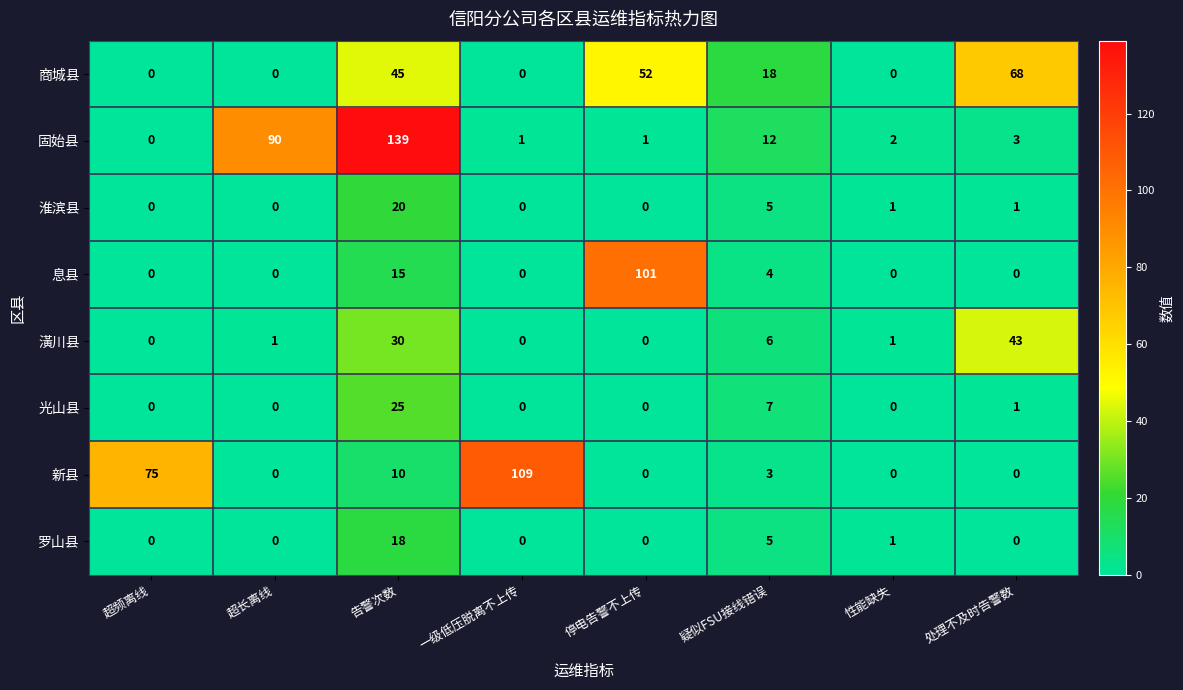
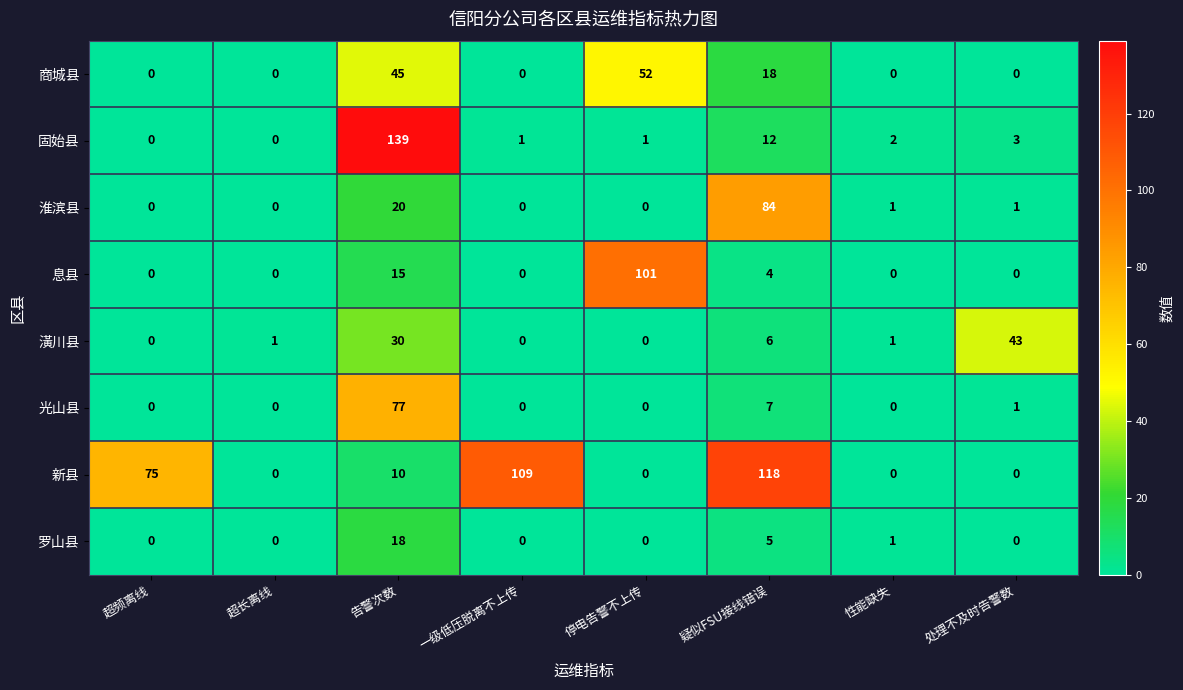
  {
    "商城县": {
      "超频离线": 0,
      "超长离线": 0,
      "告警次数": 45,
      "一级低压脱离不上传": 0,
      "停电告警不上传": 52,
      "疑似FSU接线错误": 18,
      "性能缺失": 0,
-     "处理不及时告警数": 68
+     "处理不及时告警数": 0
    },
    "固始县": {
      "超频离线": 0,
-     "超长离线": 90,
+     "超长离线": 0,
      "告警次数": 139,
      "一级低压脱离不上传": 1,
      "停电告警不上传": 1,
      "疑似FSU接线错误": 12,
      "性能缺失": 2,
      "处理不及时告警数": 3
    },
    "淮滨县": {
      "超频离线": 0,
      "超长离线": 0,
      "告警次数": 20,
      "一级低压脱离不上传": 0,
      "停电告警不上传": 0,
-     "疑似FSU接线错误": 5,
+     "疑似FSU接线错误": 84,
      "性能缺失": 1,
      "处理不及时告警数": 1
    },
    "息县": {
      "超频离线": 0,
      "超长离线": 0,
      "告警次数": 15,
      "一级低压脱离不上传": 0,
      "停电告警不上传": 101,
      "疑似FSU接线错误": 4,
      "性能缺失": 0,
      "处理不及时告警数": 0
    },
    "潢川县": {
      "超频离线": 0,
      "超长离线": 1,
      "告警次数": 30,
      "一级低压脱离不上传": 0,
      "停电告警不上传": 0,
      "疑似FSU接线错误": 6,
      "性能缺失": 1,
      "处理不及时告警数": 43
    },
    "光山县": {
      "超频离线": 0,
      "超长离线": 0,
-     "告警次数": 25,
+     "告警次数": 77,
      "一级低压脱离不上传": 0,
      "停电告警不上传": 0,
      "疑似FSU接线错误": 7,
      "性能缺失": 0,
      "处理不及时告警数": 1
    },
    "新县": {
      "超频离线": 75,
      "超长离线": 0,
      "告警次数": 10,
      "一级低压脱离不上传": 109,
      "停电告警不上传": 0,
-     "疑似FSU接线错误": 3,
+     "疑似FSU接线错误": 118,
      "性能缺失": 0,
      "处理不及时告警数": 0
    },
    "罗山县": {
      "超频离线": 0,
      "超长离线": 0,
      "告警次数": 18,
      "一级低压脱离不上传": 0,
      "停电告警不上传": 0,
      "疑似FSU接线错误": 5,
      "性能缺失": 1,
      "处理不及时告警数": 0
    }
  }
